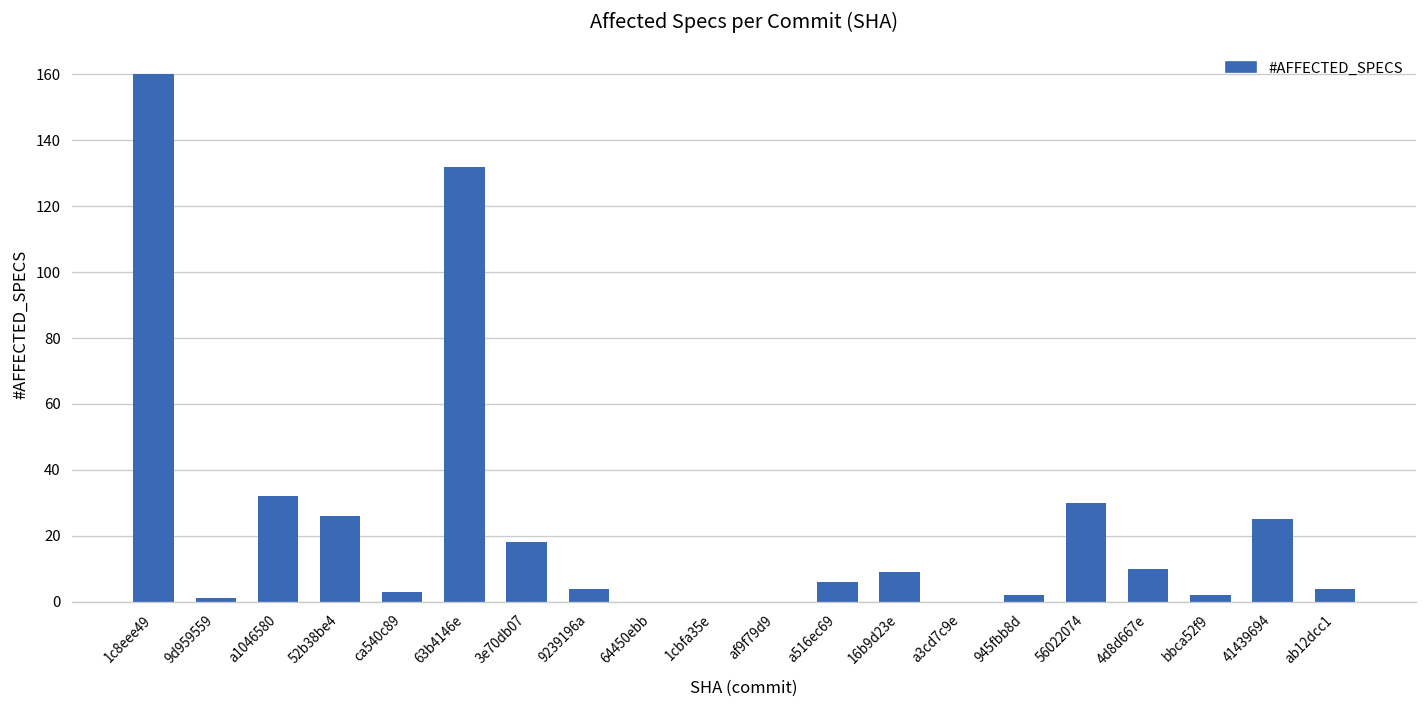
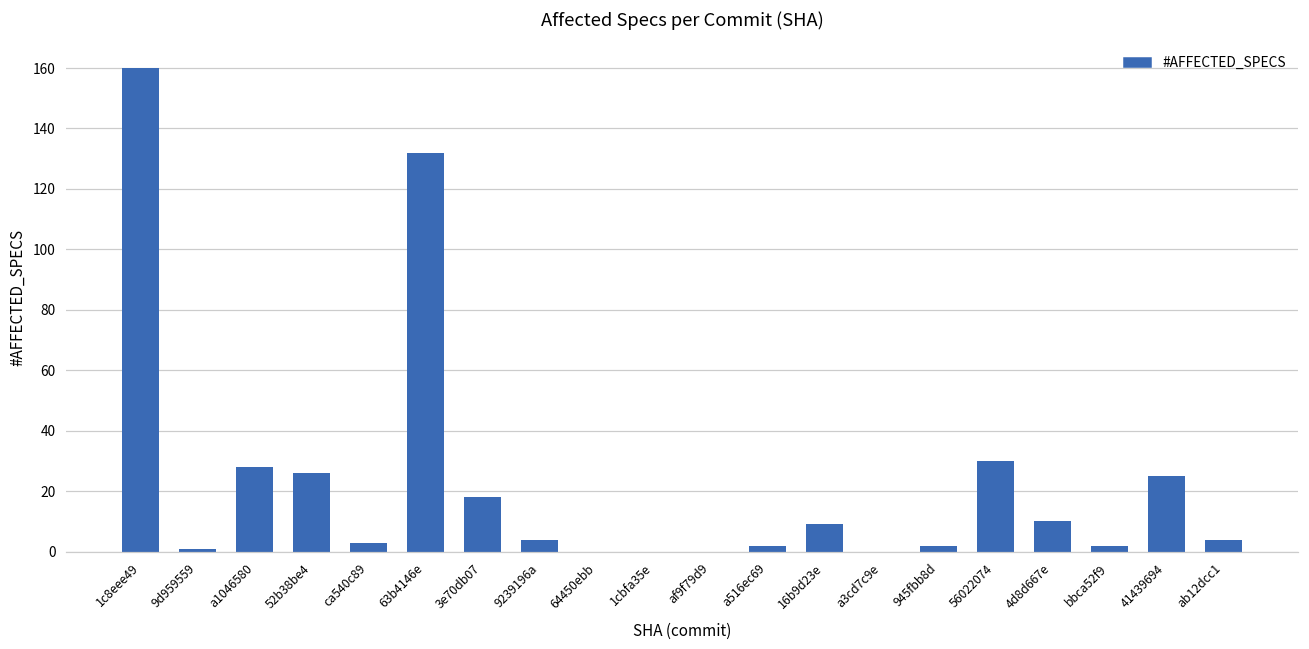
  {
    "1c8eee49": 160,
    "9d959559": 1,
-   "a1046580": 32,
+   "a1046580": 28,
    "52b38be4": 26,
    "ca540c89": 3,
    "63b4146e": 132,
    "3e70db07": 18,
    "9239196a": 4,
    "64450ebb": 0,
    "1cbfa35e": 0,
    "af9f79d9": 0,
-   "a516ec69": 6,
+   "a516ec69": 2,
    "16b9d23e": 9,
    "a3cd7c9e": 0,
    "945fbb8d": 2,
    "56022074": 30,
    "4d8d667e": 10,
    "bbca52f9": 2,
    "41439694": 25,
    "ab12dcc1": 4
  }
